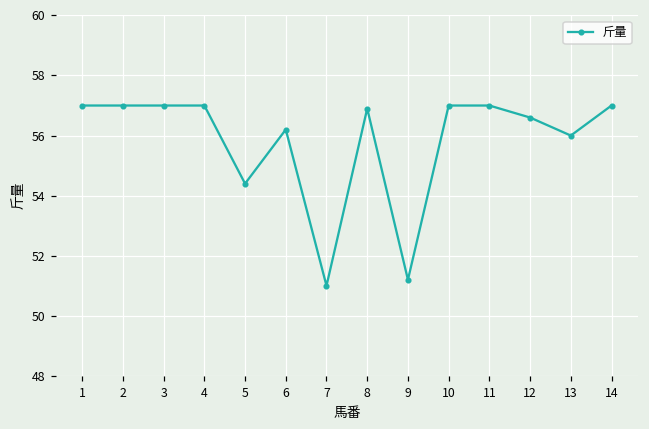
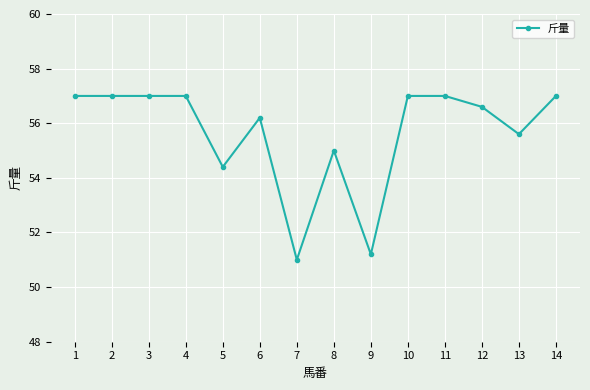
  {
    "1": 57.0,
    "2": 57.0,
    "3": 57.0,
    "4": 57.0,
    "5": 54.4,
    "6": 56.2,
    "7": 51.0,
-   "8": 56.9,
+   "8": 55.0,
    "9": 51.2,
    "10": 57.0,
    "11": 57.0,
    "12": 56.6,
-   "13": 56.0,
+   "13": 55.6,
    "14": 57.0
  }
